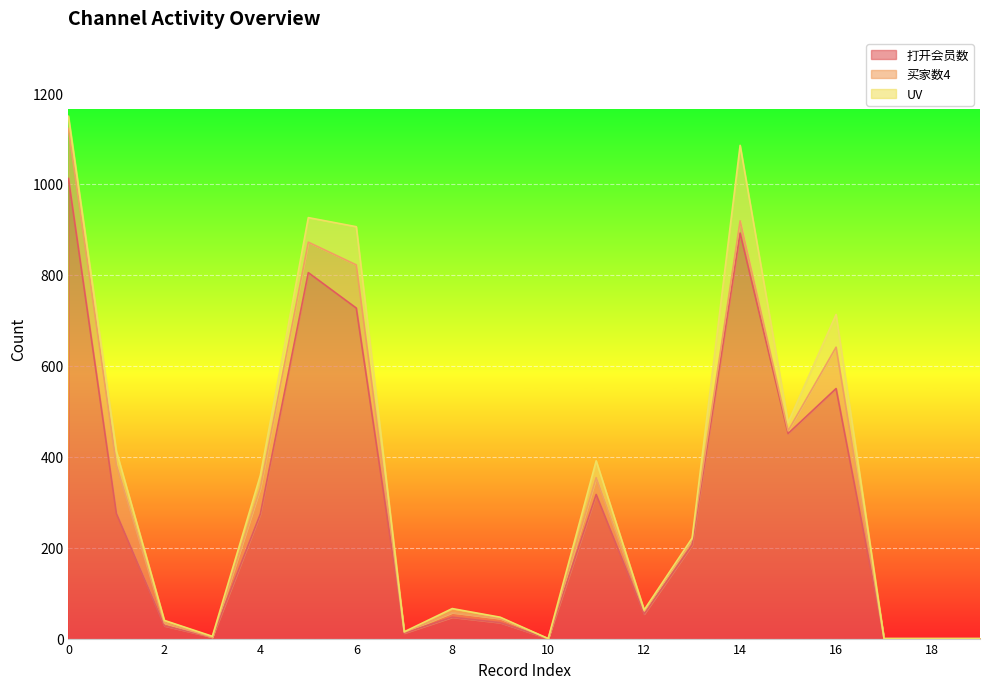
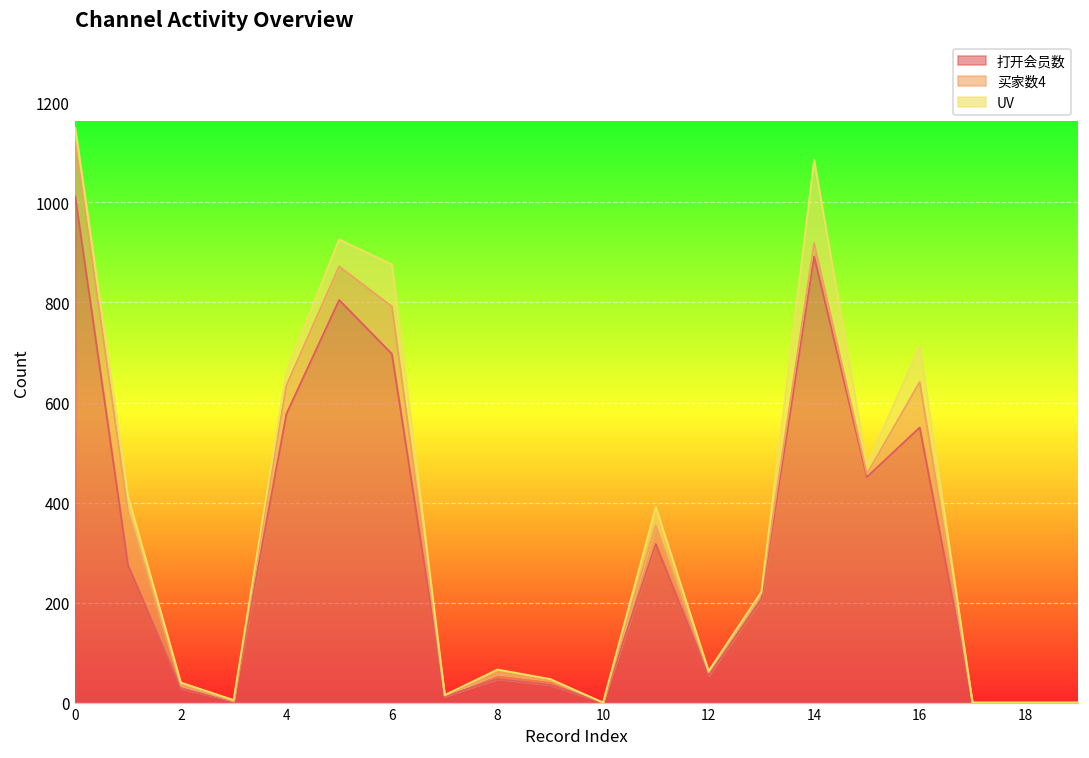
  {
    "打开会员数": {
      "0": 1010,
      "2": 30,
-     "4": 270,
-     "6": 730,
+     "4": 580,
+     "6": 700,
      "8": 50,
      "12": 50,
      "14": 890,
      "16": 550
    }
  }
